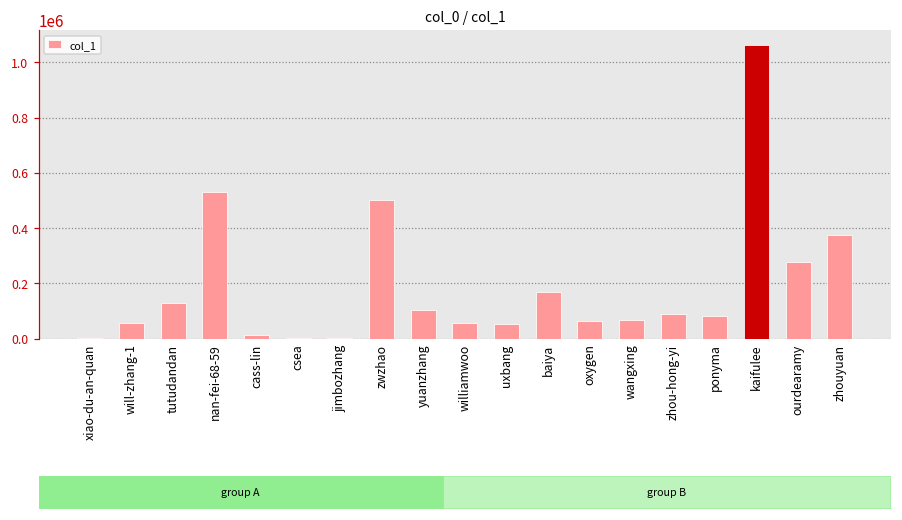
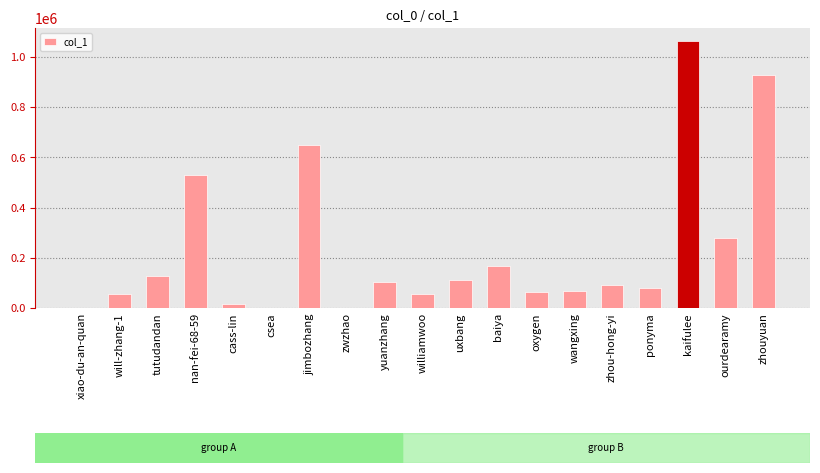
  {
    "will-zhang-1": 50000,
    "tutudandan": 130000,
    "nan-fei-68-59": 530000,
    "cass-lin": 10000,
-   "jimbozhang": 0,
-   "zwzhao": 500000,
+   "jimbozhang": 650000,
+   "zwzhao": 0,
    "yuanzhang": 100000,
    "williamwoo": 60000,
-   "uxbang": 50000,
+   "uxbang": 110000,
    "baiya": 170000,
    "oxygen": 70000,
    "wangxing": 70000,
    "zhou-hong-yi": 90000,
    "ponyma": 80000,
    "kaifulee": 1060000,
    "ourdearamy": 280000,
-   "zhouyuan": 370000
+   "zhouyuan": 930000
  }
